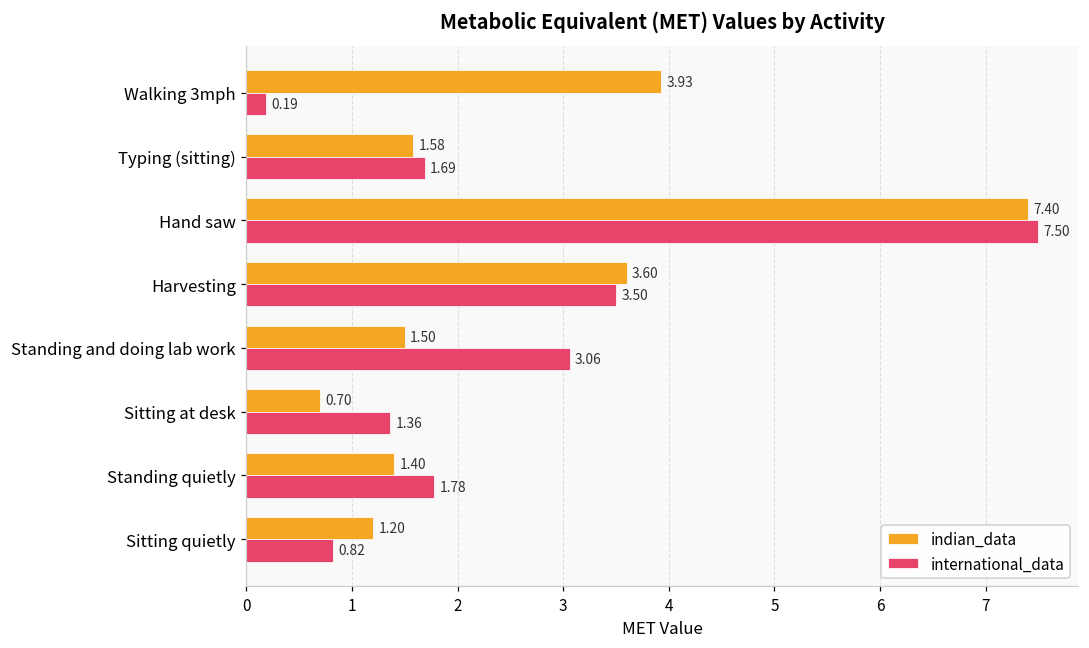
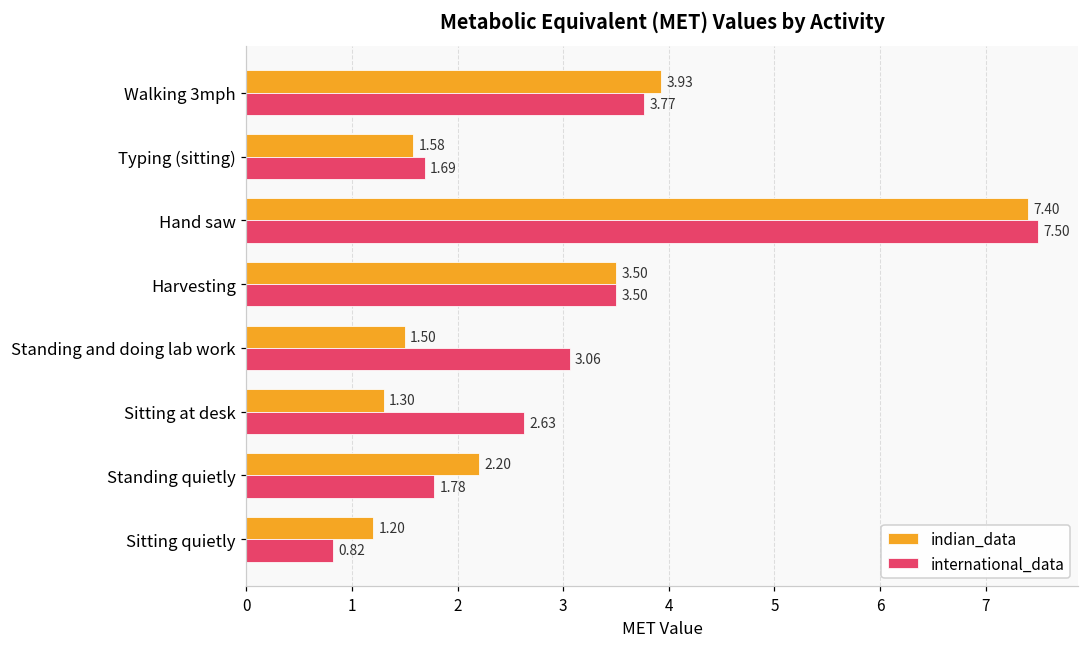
  {
    "indian_data": {
      "Walking 3mph": 3.93,
      "Typing (sitting)": 1.58,
      "Hand saw": 7.40,
-     "Harvesting": 3.60,
+     "Harvesting": 3.50,
      "Standing and doing lab work": 1.50,
-     "Sitting at desk": 0.70,
-     "Standing quietly": 1.40,
+     "Sitting at desk": 1.30,
+     "Standing quietly": 2.20,
      "Sitting quietly": 1.20
    },
    "international_data": {
-     "Walking 3mph": 0.19,
+     "Walking 3mph": 3.77,
      "Typing (sitting)": 1.69,
      "Hand saw": 7.50,
      "Harvesting": 3.50,
      "Standing and doing lab work": 3.06,
-     "Sitting at desk": 1.36,
+     "Sitting at desk": 2.63,
      "Standing quietly": 1.78,
      "Sitting quietly": 0.82
    }
  }
